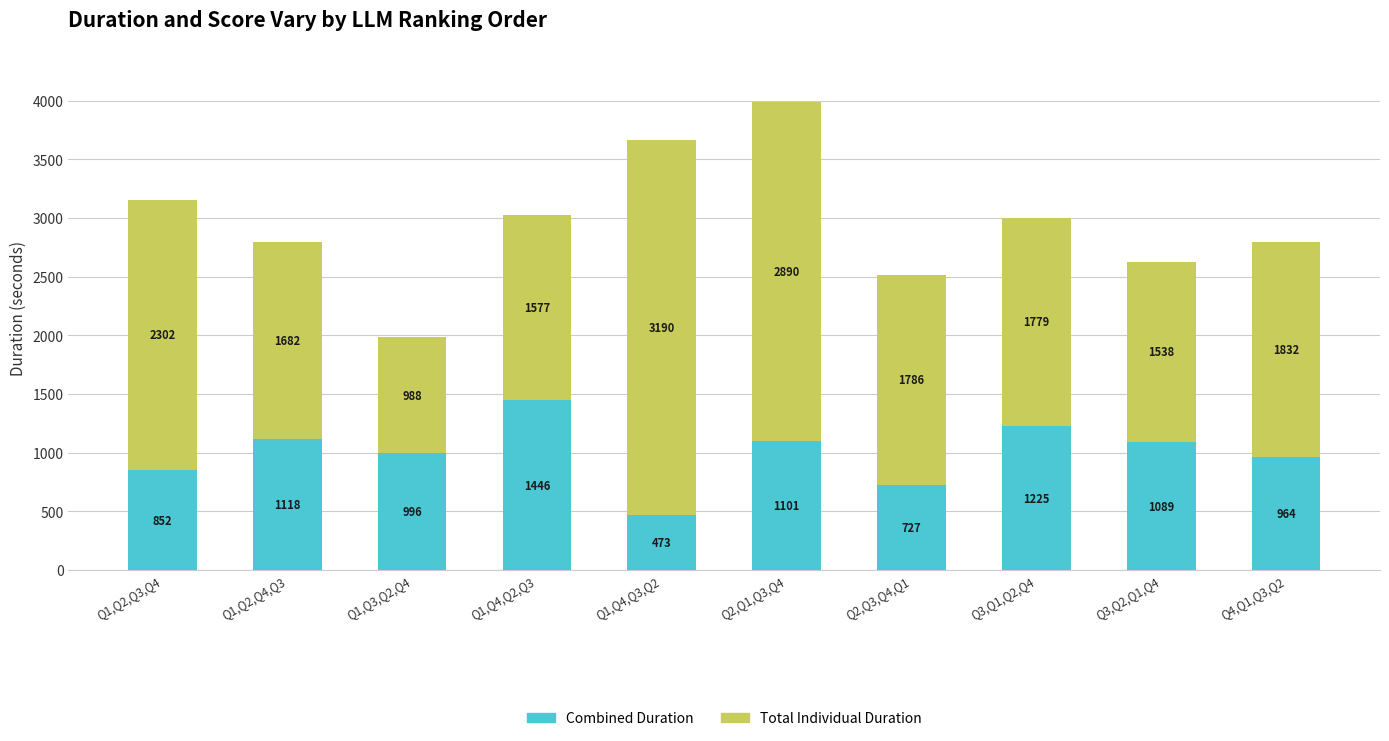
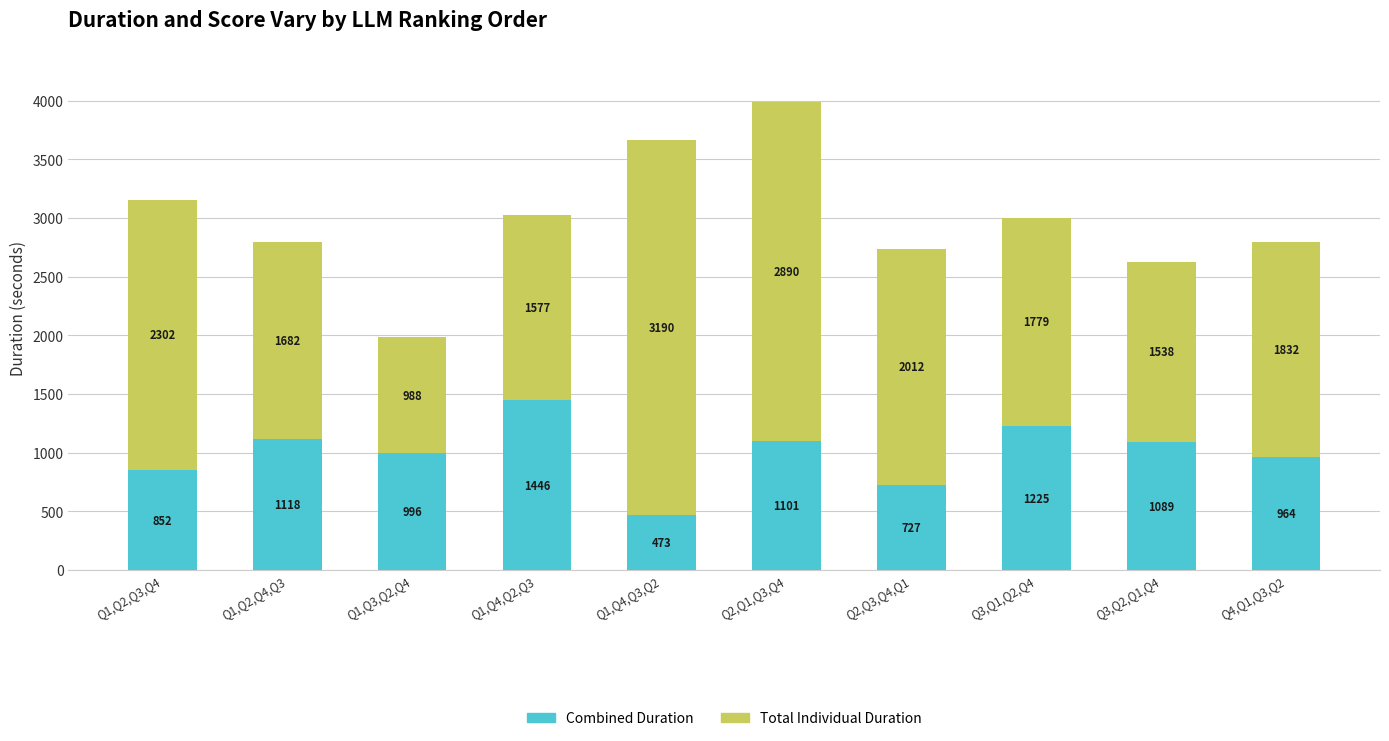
  {
    "Combined Duration": {
      "Q1,Q2,Q3,Q4": 852,
      "Q1,Q2,Q4,Q3": 1118,
      "Q1,Q3,Q2,Q4": 996,
      "Q1,Q4,Q2,Q3": 1446,
      "Q1,Q4,Q3,Q2": 473,
      "Q2,Q1,Q3,Q4": 1101,
      "Q2,Q3,Q4,Q1": 727,
      "Q3,Q1,Q2,Q4": 1225,
      "Q3,Q2,Q1,Q4": 1089,
      "Q4,Q1,Q3,Q2": 964
    },
    "Total Individual Duration": {
      "Q1,Q2,Q3,Q4": 2302,
      "Q1,Q2,Q4,Q3": 1682,
      "Q1,Q3,Q2,Q4": 988,
      "Q1,Q4,Q2,Q3": 1577,
      "Q1,Q4,Q3,Q2": 3190,
      "Q2,Q1,Q3,Q4": 2890,
-     "Q2,Q3,Q4,Q1": 1786,
+     "Q2,Q3,Q4,Q1": 2012,
      "Q3,Q1,Q2,Q4": 1779,
      "Q3,Q2,Q1,Q4": 1538,
      "Q4,Q1,Q3,Q2": 1832
    }
  }
